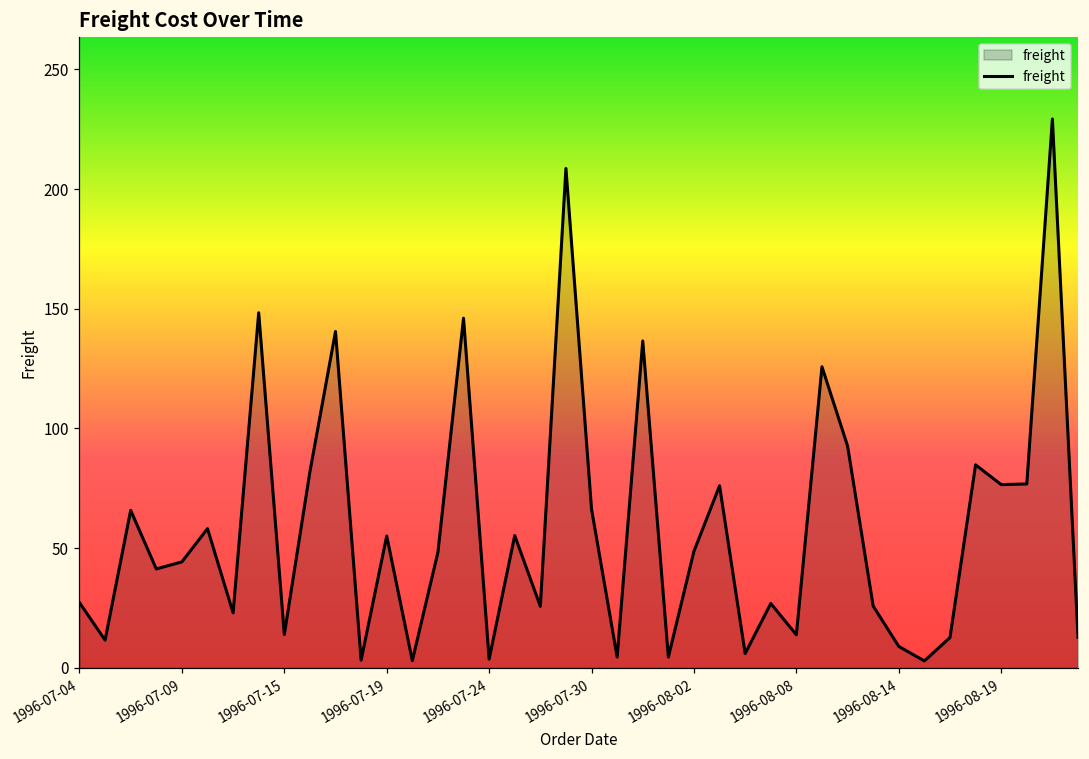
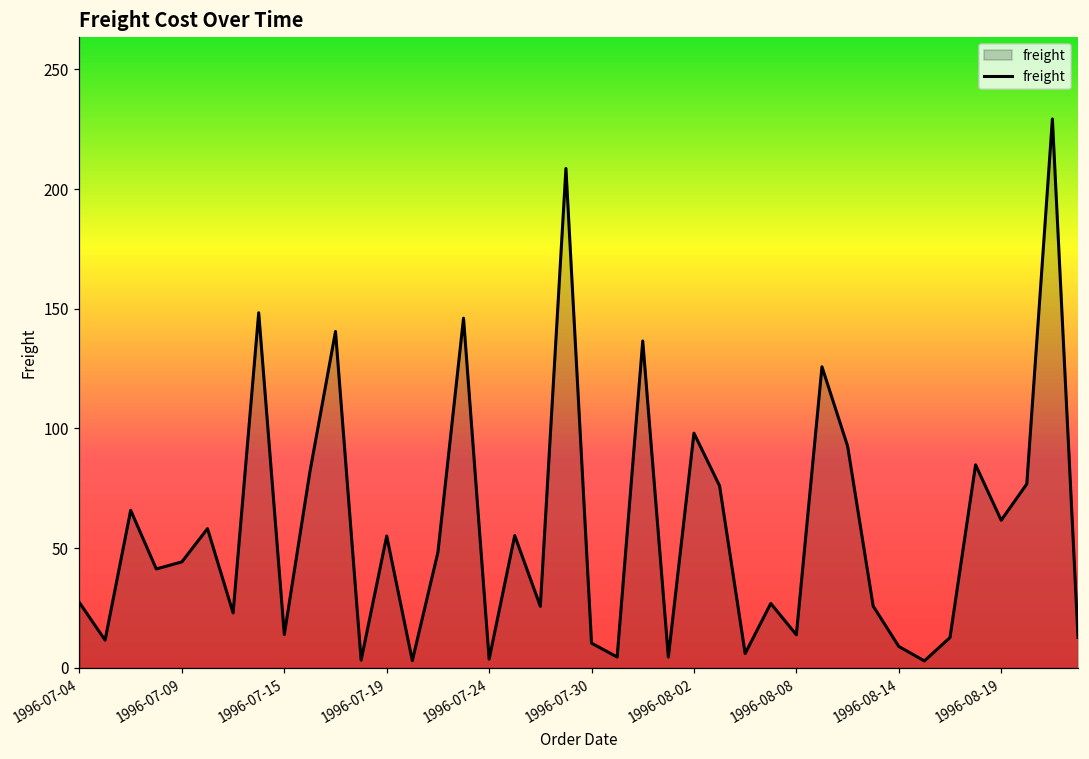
  {
    "1996-07-04": 27,
    "1996-07-09": 44,
    "1996-07-15": 14,
    "1996-07-24": 4,
-   "1996-07-30": 66,
-   "1996-08-02": 49,
+   "1996-07-30": 10,
+   "1996-08-02": 98,
    "1996-08-08": 14,
-   "1996-08-19": 77
+   "1996-08-19": 62
  }
